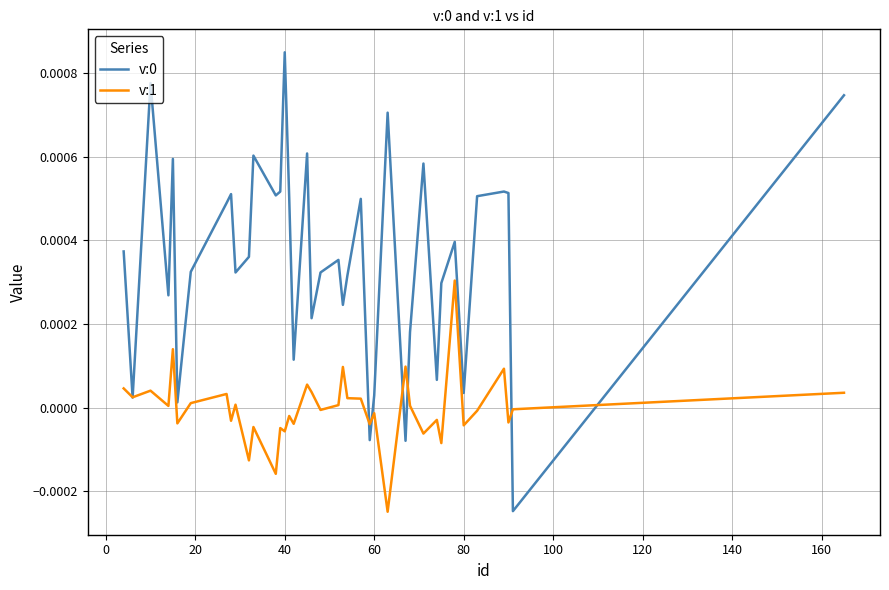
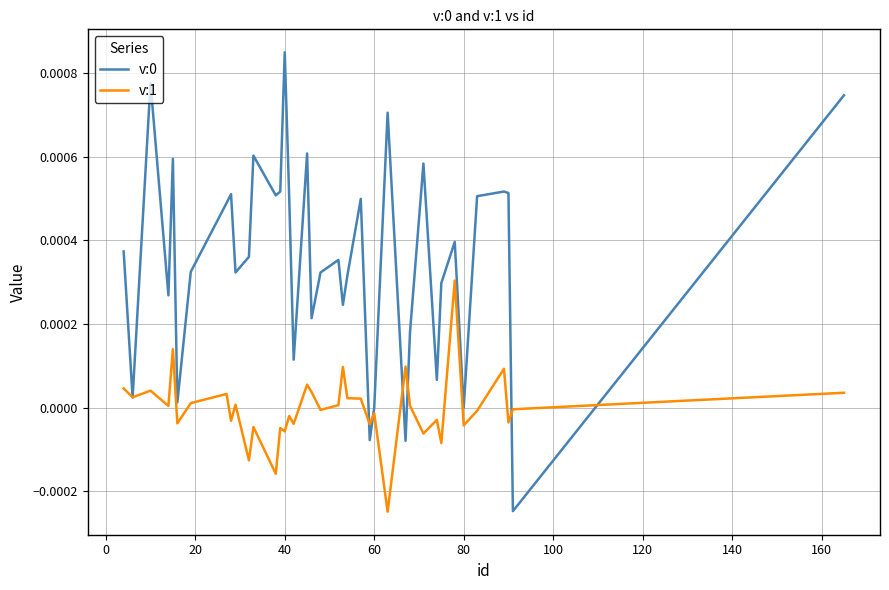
  {
    "v:0": {
      "40": 0.00085,
-     "60": 0.00003,
-     "80": 0.00004
+     "60": 0.00000,
+     "80": 0.00000
    },
    "v:1": {
      "40": -0.00006,
      "60": -0.00001,
      "80": -0.00004
    }
  }
